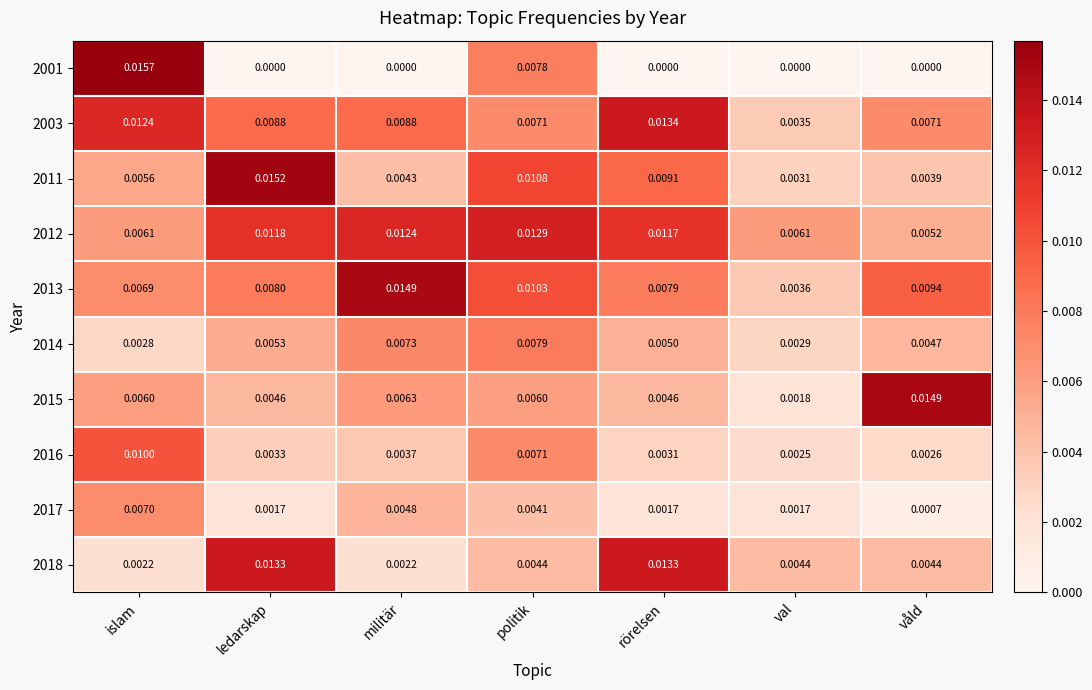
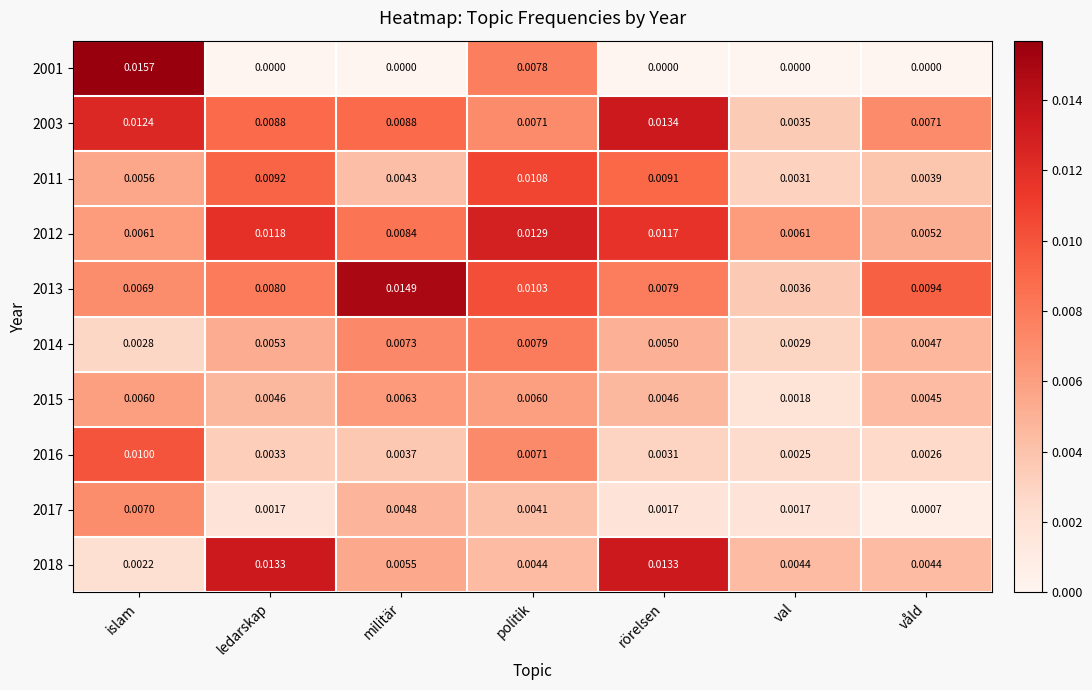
  {
    "2001": {
      "islam": 0.0157,
      "ledarskap": 0.0000,
      "militär": 0.0000,
      "politik": 0.0078,
      "rörelsen": 0.0000,
      "val": 0.0000,
      "våld": 0.0000
    },
    "2003": {
      "islam": 0.0124,
      "ledarskap": 0.0088,
      "militär": 0.0088,
      "politik": 0.0071,
      "rörelsen": 0.0134,
      "val": 0.0035,
      "våld": 0.0071
    },
    "2011": {
      "islam": 0.0056,
-     "ledarskap": 0.0152,
+     "ledarskap": 0.0092,
      "militär": 0.0043,
      "politik": 0.0108,
      "rörelsen": 0.0091,
      "val": 0.0031,
      "våld": 0.0039
    },
    "2012": {
      "islam": 0.0061,
      "ledarskap": 0.0118,
-     "militär": 0.0124,
+     "militär": 0.0084,
      "politik": 0.0129,
      "rörelsen": 0.0117,
      "val": 0.0061,
      "våld": 0.0052
    },
    "2013": {
      "islam": 0.0069,
      "ledarskap": 0.0080,
      "militär": 0.0149,
      "politik": 0.0103,
      "rörelsen": 0.0079,
      "val": 0.0036,
      "våld": 0.0094
    },
    "2014": {
      "islam": 0.0028,
      "ledarskap": 0.0053,
      "militär": 0.0073,
      "politik": 0.0079,
      "rörelsen": 0.0050,
      "val": 0.0029,
      "våld": 0.0047
    },
    "2015": {
      "islam": 0.0060,
      "ledarskap": 0.0046,
      "militär": 0.0063,
      "politik": 0.0060,
      "rörelsen": 0.0046,
      "val": 0.0018,
-     "våld": 0.0149
+     "våld": 0.0045
    },
    "2016": {
      "islam": 0.0100,
      "ledarskap": 0.0033,
      "militär": 0.0037,
      "politik": 0.0071,
      "rörelsen": 0.0031,
      "val": 0.0025,
      "våld": 0.0026
    },
    "2017": {
      "islam": 0.0070,
      "ledarskap": 0.0017,
      "militär": 0.0048,
      "politik": 0.0041,
      "rörelsen": 0.0017,
      "val": 0.0017,
      "våld": 0.0007
    },
    "2018": {
      "islam": 0.0022,
      "ledarskap": 0.0133,
-     "militär": 0.0022,
+     "militär": 0.0055,
      "politik": 0.0044,
      "rörelsen": 0.0133,
      "val": 0.0044,
      "våld": 0.0044
    }
  }
